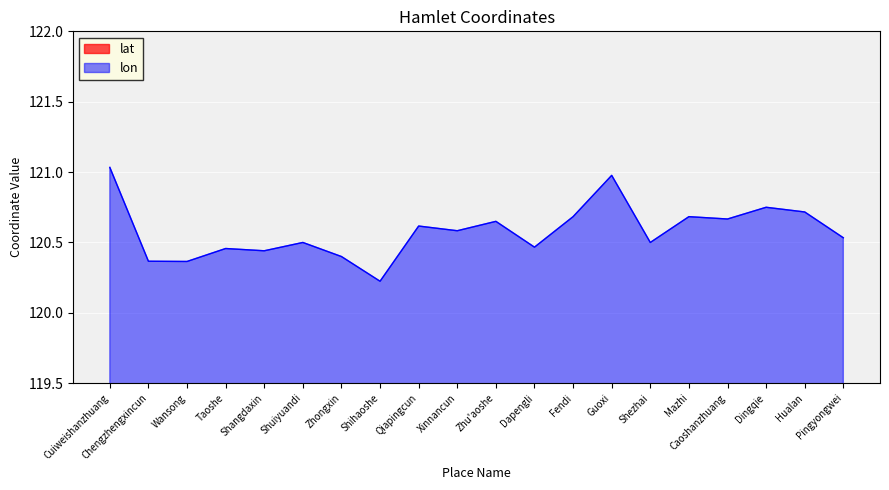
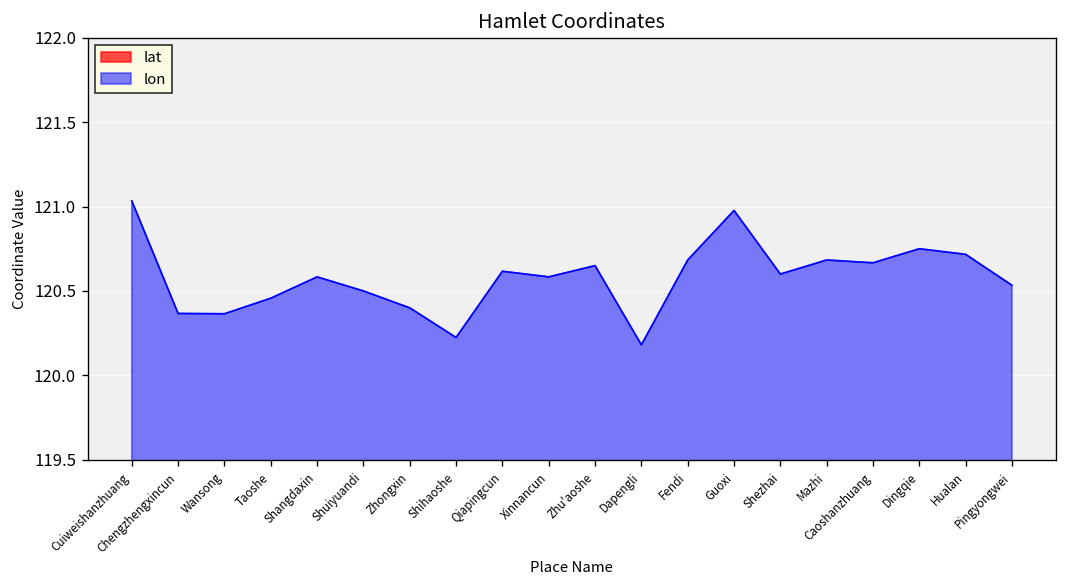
  {
    "lon": {
      "Cuiweishanzhuang": 121.03,
      "Chengzhengxincun": 120.37,
      "Wansong": 120.37,
      "Taoshe": 120.46,
-     "Shangdaxin": 120.44,
+     "Shangdaxin": 120.58,
      "Shuiyuandi": 120.50,
      "Zhongxin": 120.40,
      "Shihaoshe": 120.22,
      "Qiapingcun": 120.62,
      "Xinnancun": 120.58,
      "Zhu'aoshe": 120.65,
-     "Dapengli": 120.47,
+     "Dapengli": 120.18,
      "Fendi": 120.68,
      "Guoxi": 120.98,
-     "Shezhai": 120.5,
+     "Shezhai": 120.6,
      "Mazhi": 120.68,
      "Caoshanzhuang": 120.67,
      "Dingqie": 120.75,
      "Hualan": 120.72,
      "Pingyongwei": 120.53
    }
  }
